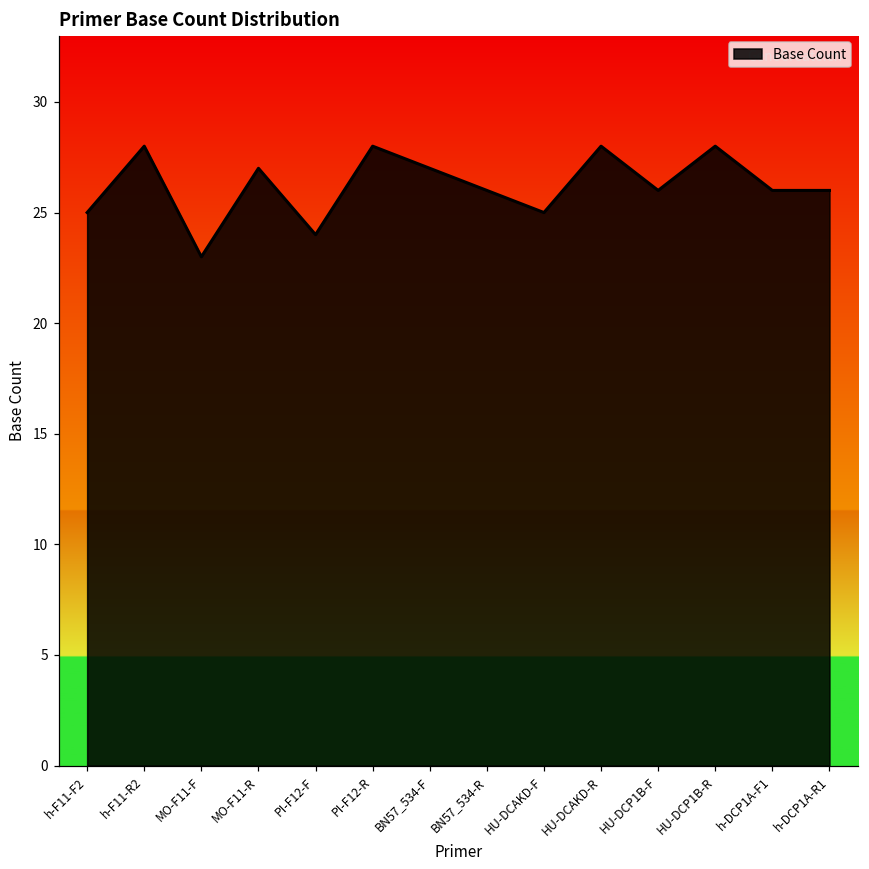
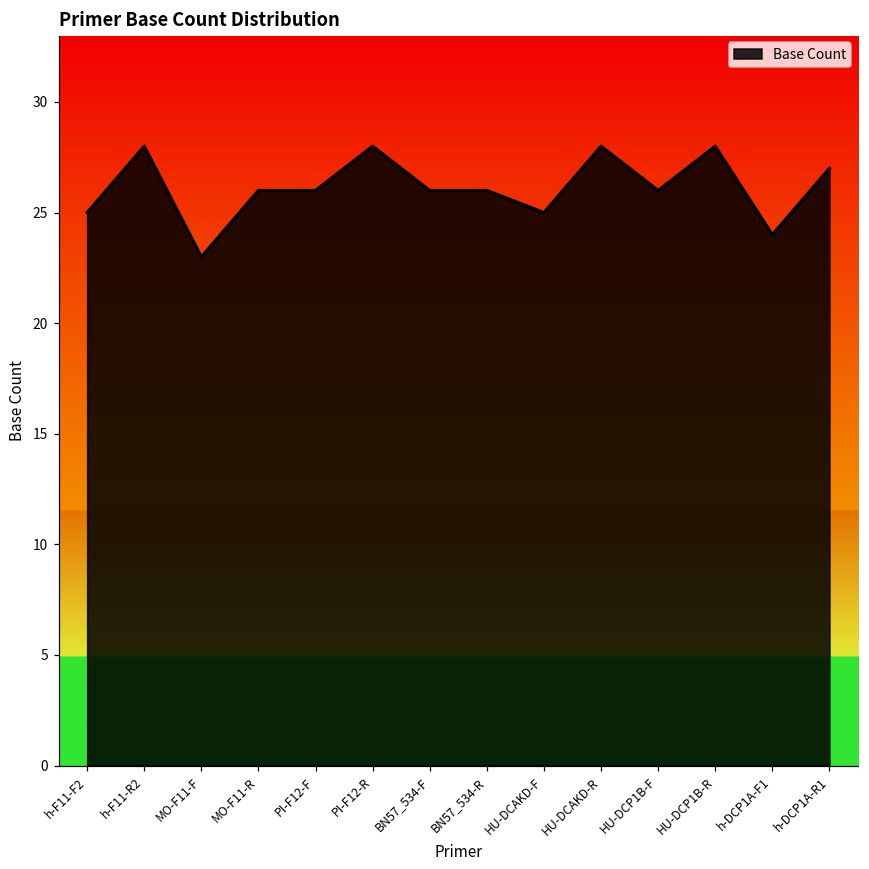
  {
    "h-F11-F2": 25,
    "h-F11-R2": 28,
    "MO-F11-F": 23,
-   "MO-F11-R": 27,
-   "PI-F12-F": 24,
+   "MO-F11-R": 26,
+   "PI-F12-F": 26,
    "PI-F12-R": 28,
-   "BN57_534-F": 27,
+   "BN57_534-F": 26,
    "BN57_534-R": 26,
    "HU-DCAKD-F": 25,
    "HU-DCAKD-R": 28,
    "HU-DCP1B-F": 26,
    "HU-DCP1B-R": 28,
-   "h-DCP1A-F1": 26,
-   "h-DCP1A-R1": 26
+   "h-DCP1A-F1": 24,
+   "h-DCP1A-R1": 27
  }
